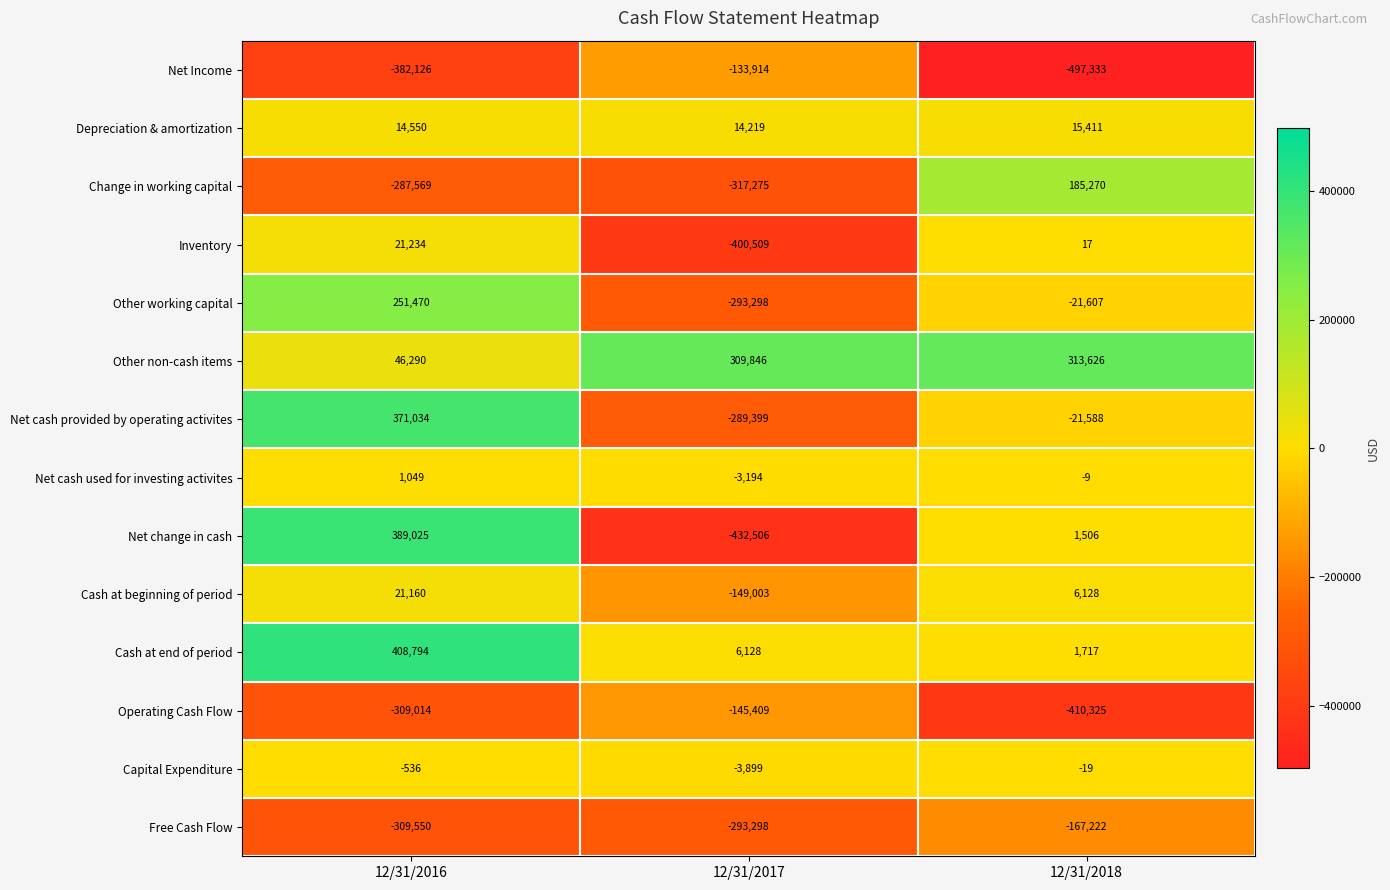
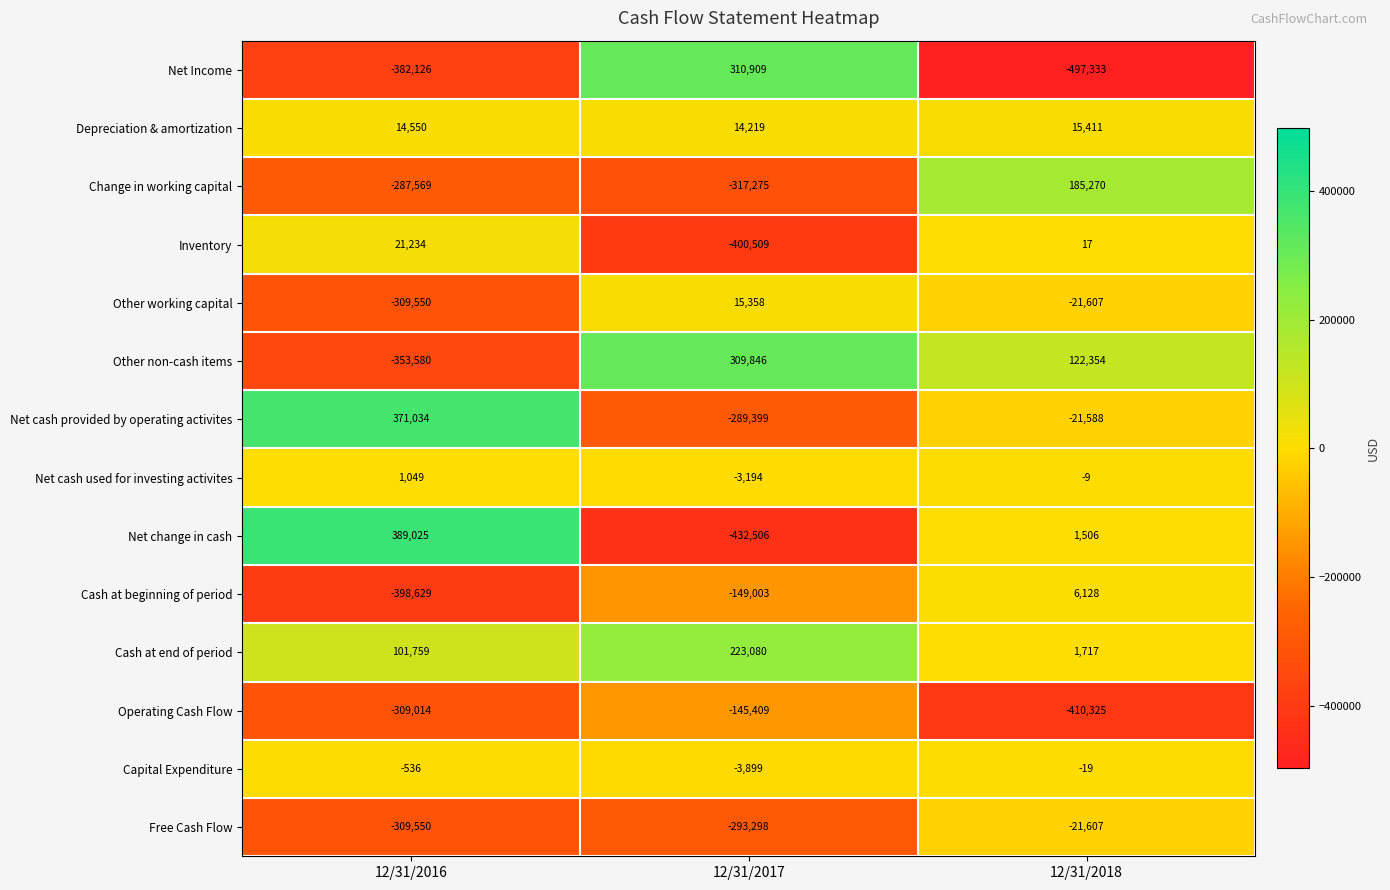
  {
    "Net Income": {
      "12/31/2016": "-382,126",
-     "12/31/2017": "-133,914",
+     "12/31/2017": "310,909",
      "12/31/2018": "-497,333"
    },
    "Depreciation & amortization": {
      "12/31/2016": "14,550",
      "12/31/2017": "14,219",
      "12/31/2018": "15,411"
    },
    "Change in working capital": {
      "12/31/2016": "-287,569",
      "12/31/2017": "-317,275",
      "12/31/2018": "185,270"
    },
    "Inventory": {
      "12/31/2016": "21,234",
      "12/31/2017": "-400,509",
      "12/31/2018": "17"
    },
    "Other working capital": {
-     "12/31/2016": "251,470",
-     "12/31/2017": "-293,298",
+     "12/31/2016": "-309,550",
+     "12/31/2017": "15,358",
      "12/31/2018": "-21,607"
    },
    "Other non-cash items": {
-     "12/31/2016": "46,290",
+     "12/31/2016": "-353,580",
      "12/31/2017": "309,846",
-     "12/31/2018": "313,626"
+     "12/31/2018": "122,354"
    },
    "Net cash provided by operating activites": {
      "12/31/2016": "371,034",
      "12/31/2017": "-289,399",
      "12/31/2018": "-21,588"
    },
    "Net cash used for investing activites": {
      "12/31/2016": "1,049",
      "12/31/2017": "-3,194",
      "12/31/2018": "-9"
    },
    "Net change in cash": {
      "12/31/2016": "389,025",
      "12/31/2017": "-432,506",
      "12/31/2018": "1,506"
    },
    "Cash at beginning of period": {
-     "12/31/2016": "21,160",
+     "12/31/2016": "-398,629",
      "12/31/2017": "-149,003",
      "12/31/2018": "6,128"
    },
    "Cash at end of period": {
-     "12/31/2016": "408,794",
-     "12/31/2017": "6,128",
+     "12/31/2016": "101,759",
+     "12/31/2017": "223,080",
      "12/31/2018": "1,717"
    },
    "Operating Cash Flow": {
      "12/31/2016": "-309,014",
      "12/31/2017": "-145,409",
      "12/31/2018": "-410,325"
    },
    "Capital Expenditure": {
      "12/31/2016": "-536",
      "12/31/2017": "-3,899",
      "12/31/2018": "-19"
    },
    "Free Cash Flow": {
      "12/31/2016": "-309,550",
      "12/31/2017": "-293,298",
-     "12/31/2018": "-167,222"
+     "12/31/2018": "-21,607"
    }
  }
